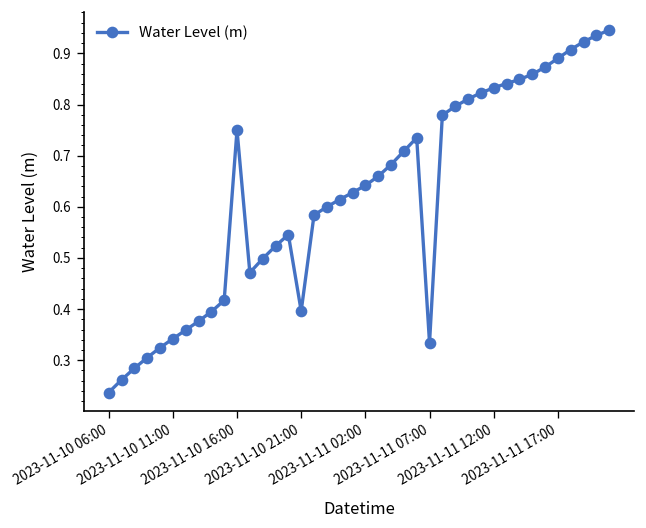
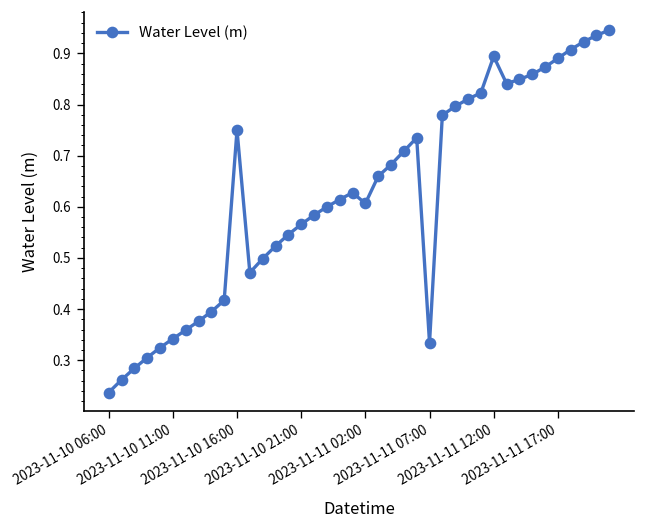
  {
    "2023-11-10 06:00": 0.24,
    "2023-11-10 11:00": 0.34,
    "2023-11-10 16:00": 0.75,
-   "2023-11-10 21:00": 0.40,
-   "2023-11-11 02:00": 0.64,
+   "2023-11-10 21:00": 0.57,
+   "2023-11-11 02:00": 0.61,
    "2023-11-11 07:00": 0.33,
-   "2023-11-11 12:00": 0.83,
+   "2023-11-11 12:00": 0.89,
    "2023-11-11 17:00": 0.89
  }
